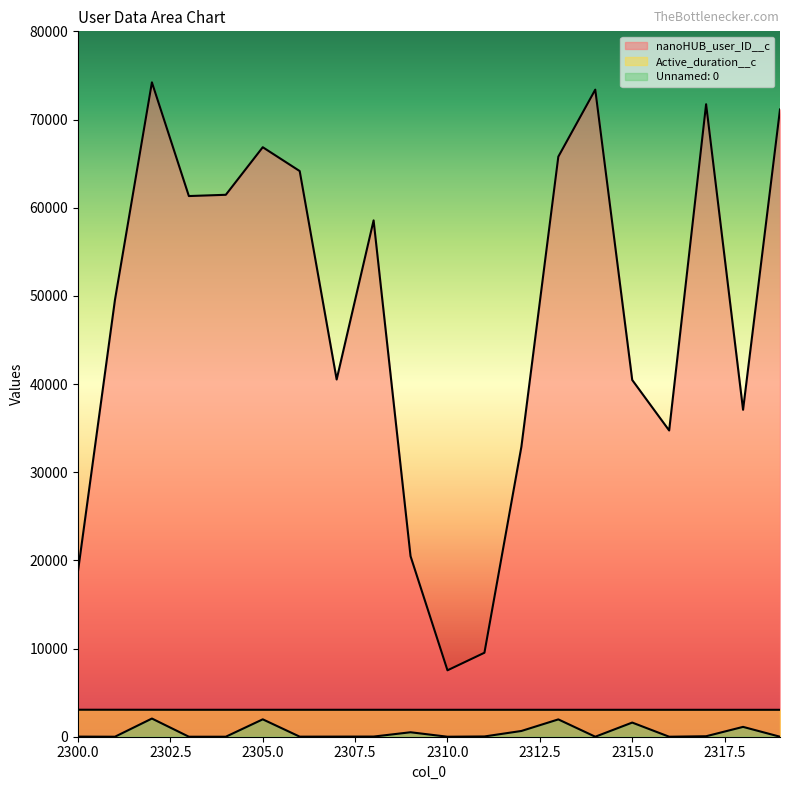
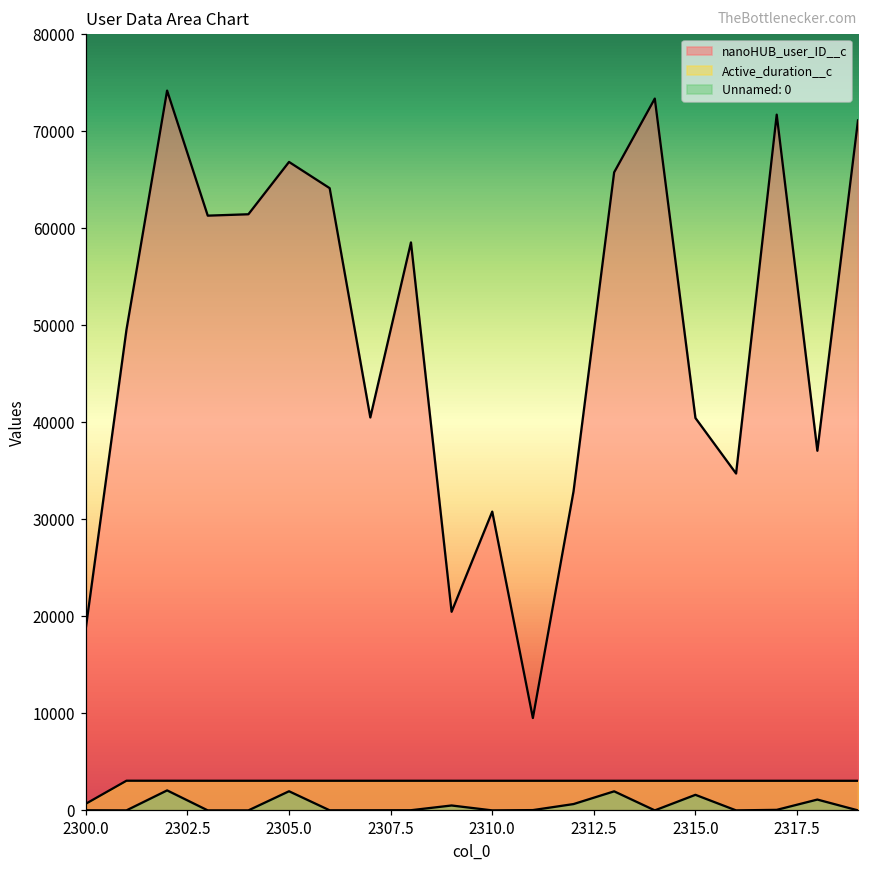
  {
    "nanoHUB_user_ID__c": {
      "2300.0": 19000,
      "2305.0": 67000,
-     "2310.0": 8000,
+     "2310.0": 31000,
      "2315.0": 40000
    },
    "Active_duration__c": {
-     "2300.0": 3000,
+     "2300.0": 1000,
      "2305.0": 3000,
      "2310.0": 3000,
      "2315.0": 3000
    },
    "Unnamed: 0": {
      "2300.0": 0,
      "2305.0": 2000,
      "2310.0": 0,
      "2315.0": 2000
    }
  }
